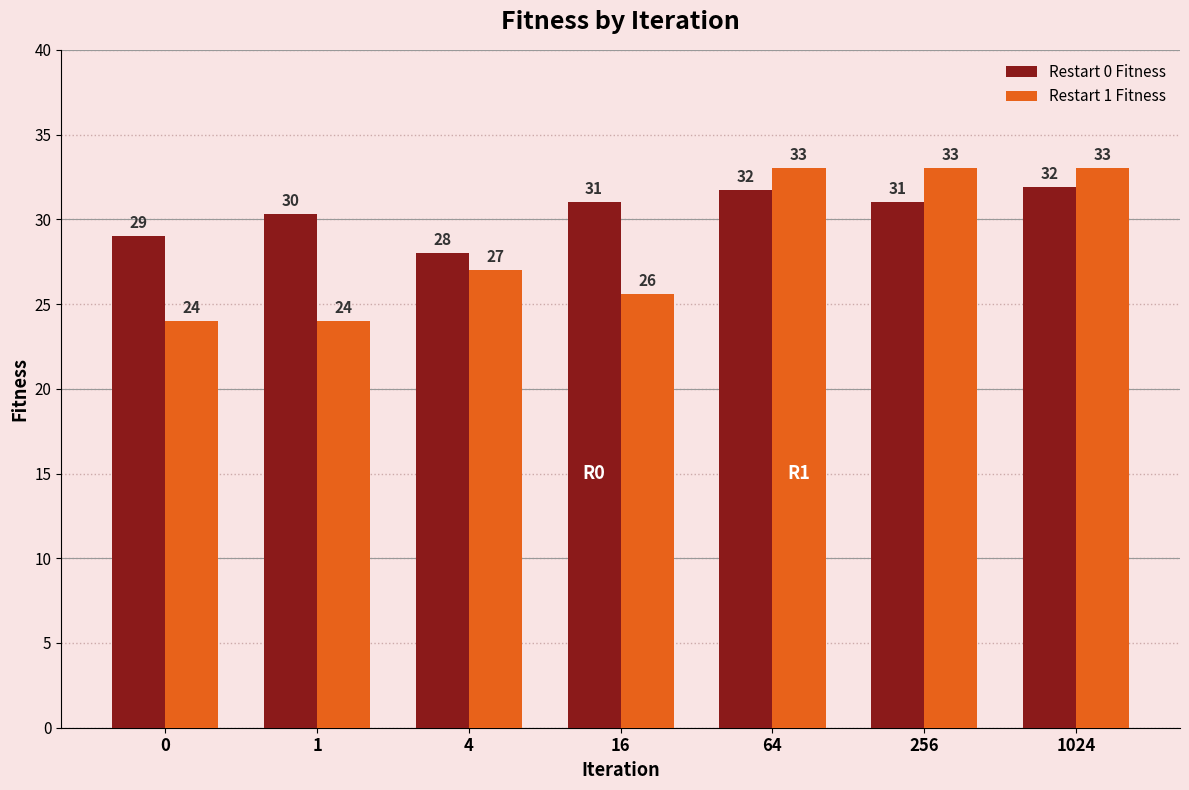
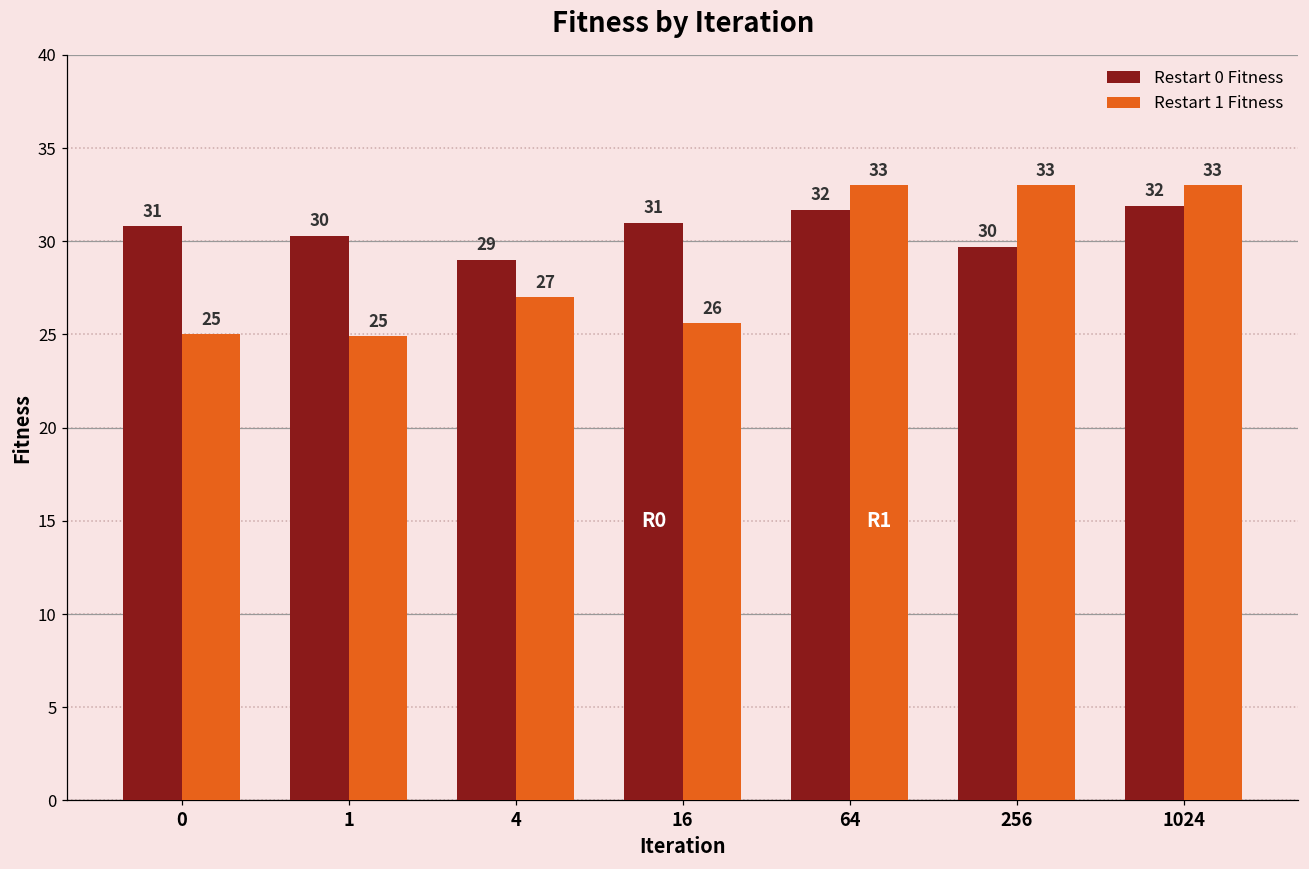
  {
    "Restart 0 Fitness": {
-     "0": 29,
+     "0": 31,
      "1": 30,
-     "4": 28,
+     "4": 29,
      "16": 31,
      "64": 32,
-     "256": 31,
+     "256": 30,
      "1024": 32
    },
    "Restart 1 Fitness": {
-     "0": 24,
-     "1": 24,
+     "0": 25,
+     "1": 25,
      "4": 27,
      "16": 26,
      "64": 33,
      "256": 33,
      "1024": 33
    }
  }
